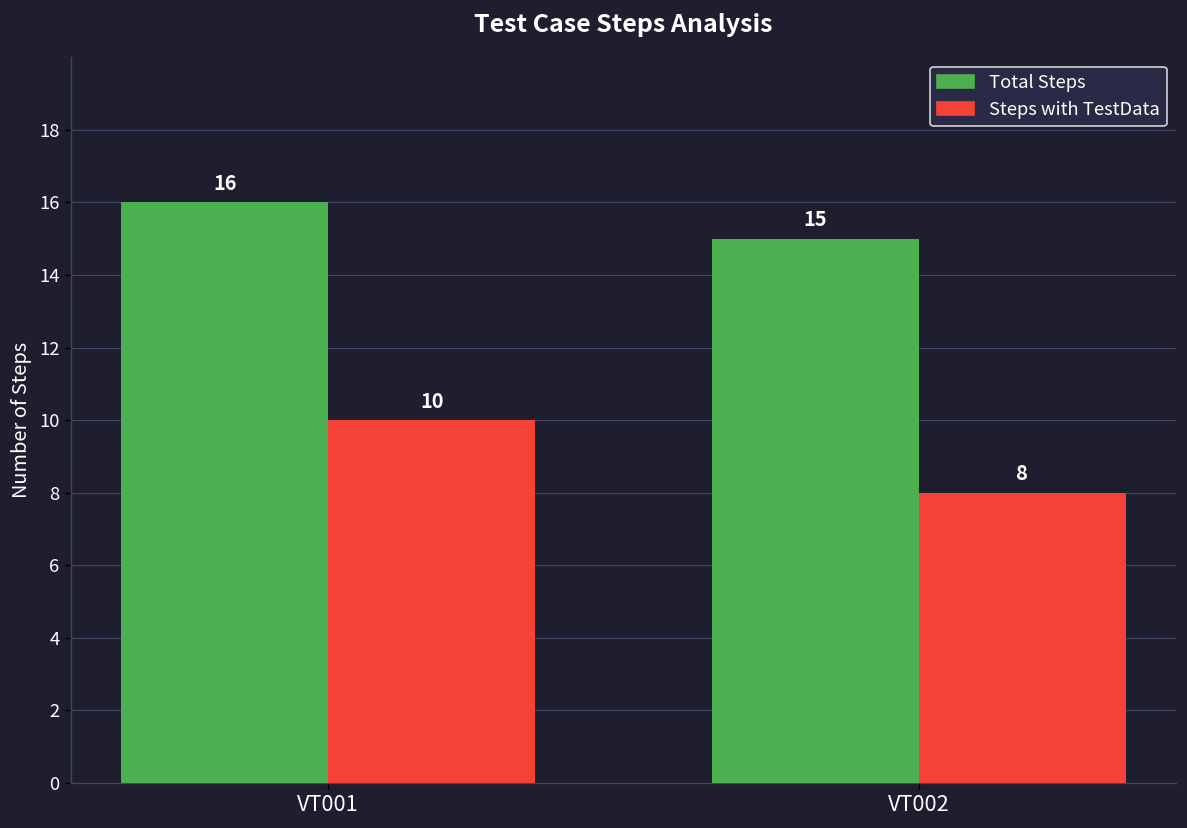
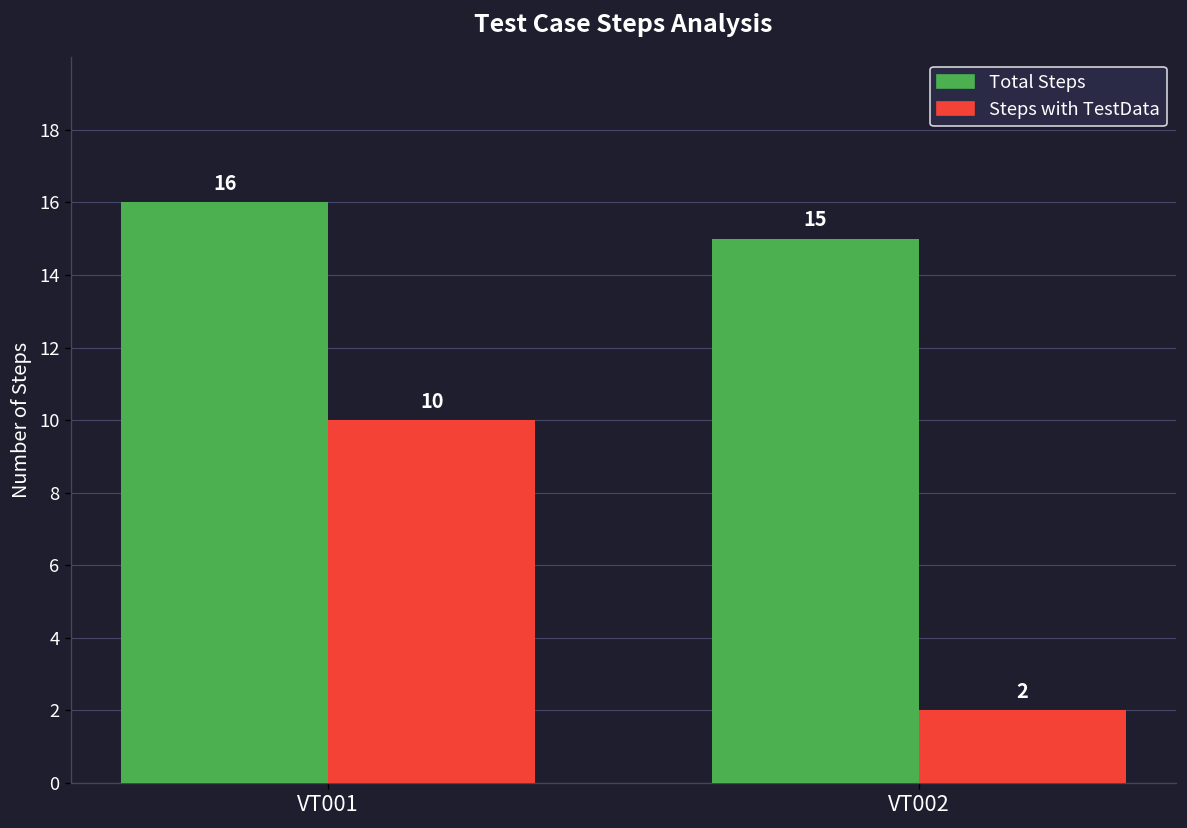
  {
    "Total Steps": {
      "VT001": 16,
      "VT002": 15
    },
    "Steps with TestData": {
      "VT001": 10,
-     "VT002": 8
+     "VT002": 2
    }
  }
